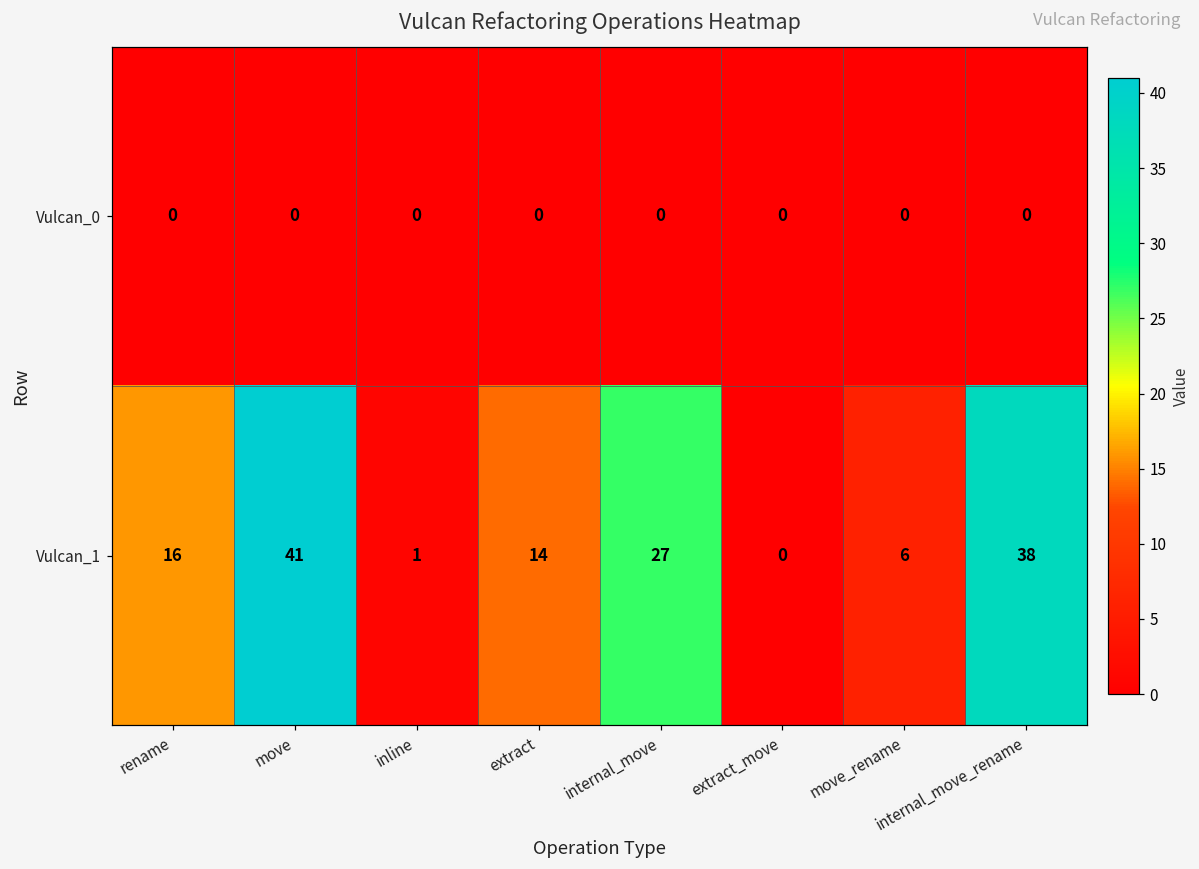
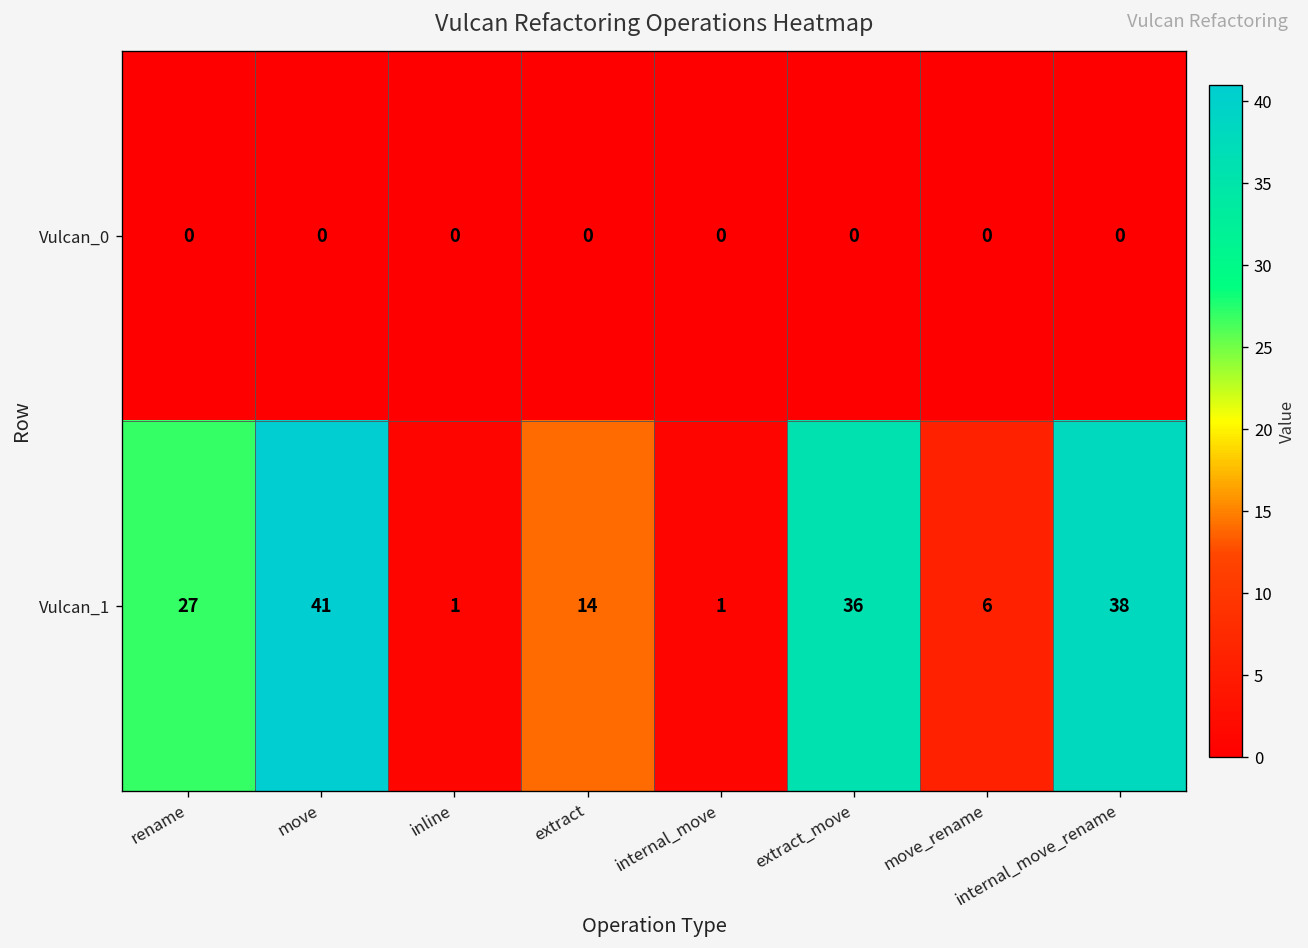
  {
    "Vulcan_0": {
      "rename": 0,
      "move": 0,
      "inline": 0,
      "extract": 0,
      "internal_move": 0,
      "extract_move": 0,
      "move_rename": 0,
      "internal_move_rename": 0
    },
    "Vulcan_1": {
-     "rename": 16,
+     "rename": 27,
      "move": 41,
      "inline": 1,
      "extract": 14,
-     "internal_move": 27,
-     "extract_move": 0,
+     "internal_move": 1,
+     "extract_move": 36,
      "move_rename": 6,
      "internal_move_rename": 38
    }
  }
